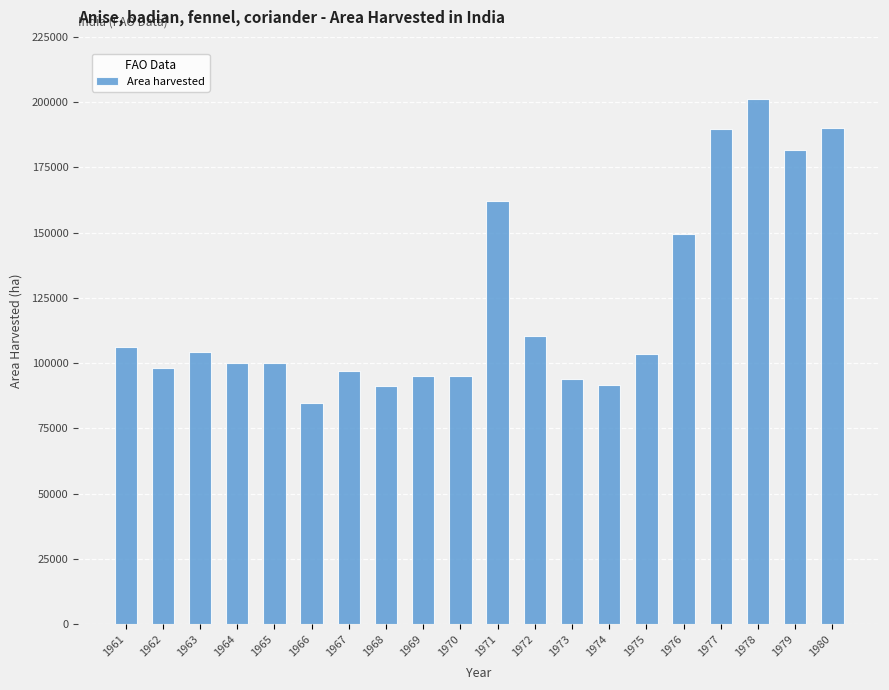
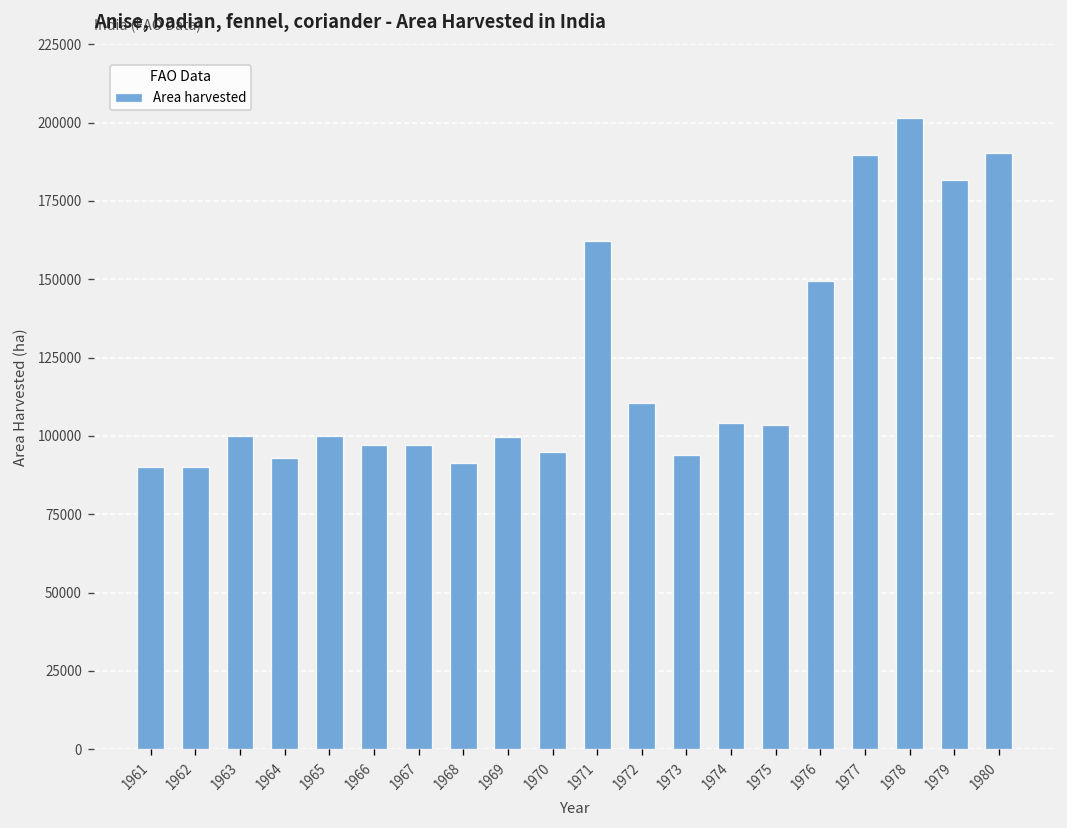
  {
-   "1961": 106000,
-   "1962": 98000,
-   "1963": 104000,
-   "1964": 100000,
+   "1961": 90000,
+   "1962": 90000,
+   "1963": 100000,
+   "1964": 93000,
    "1965": 100000,
-   "1966": 85000,
+   "1966": 97000,
    "1967": 97000,
    "1968": 91000,
-   "1969": 95000,
+   "1969": 100000,
    "1970": 95000,
    "1971": 162000,
    "1972": 110000,
    "1973": 94000,
-   "1974": 92000,
+   "1974": 104000,
    "1975": 104000,
    "1976": 149000,
    "1977": 190000,
    "1978": 201000,
    "1979": 182000,
    "1980": 190000
  }
